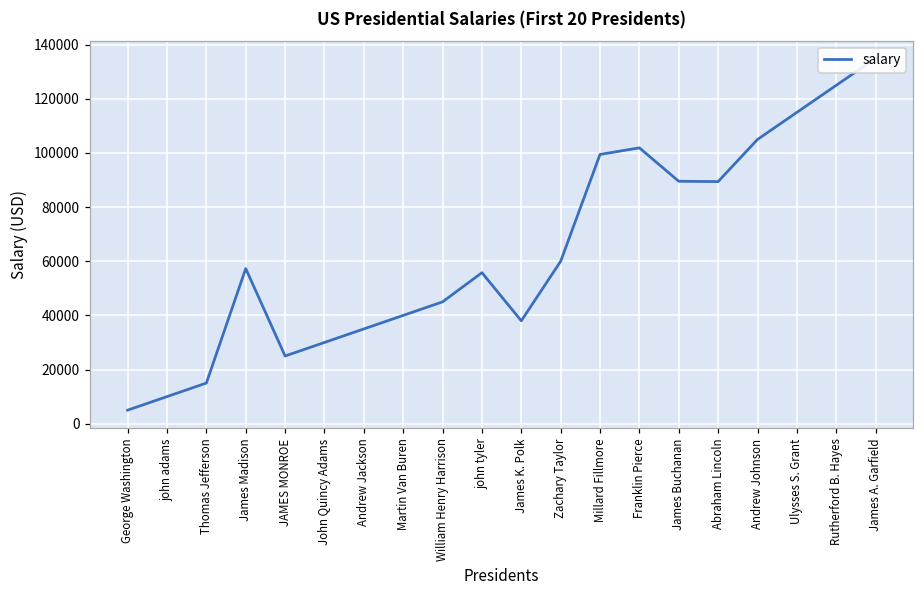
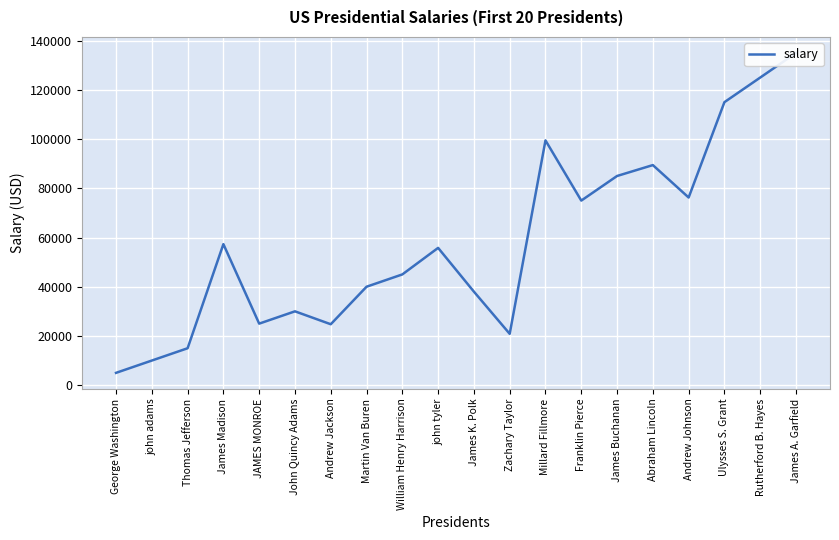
  {
    "George Washington": 5000,
    "john adams": 10000,
    "Thomas Jefferson": 15000,
    "James Madison": 57000,
    "JAMES MONROE": 25000,
    "John Quincy Adams": 30000,
-   "Andrew Jackson": 35000,
+   "Andrew Jackson": 25000,
    "Martin Van Buren": 40000,
    "William Henry Harrison": 45000,
    "john tyler": 56000,
    "James K. Polk": 38000,
-   "Zachary Taylor": 60000,
+   "Zachary Taylor": 21000,
    "Millard Fillmore": 99000,
-   "Franklin Pierce": 102000,
-   "James Buchanan": 90000,
+   "Franklin Pierce": 75000,
+   "James Buchanan": 85000,
    "Abraham Lincoln": 89000,
-   "Andrew Johnson": 105000,
+   "Andrew Johnson": 76000,
    "Ulysses S. Grant": 115000,
    "Rutherford B. Hayes": 125000
  }
